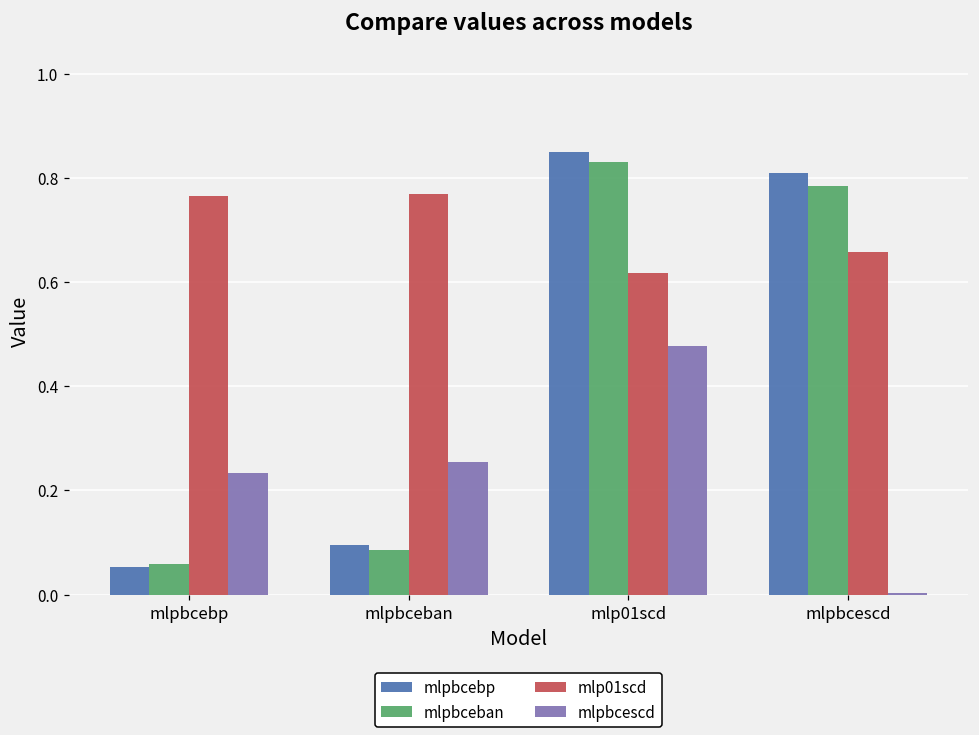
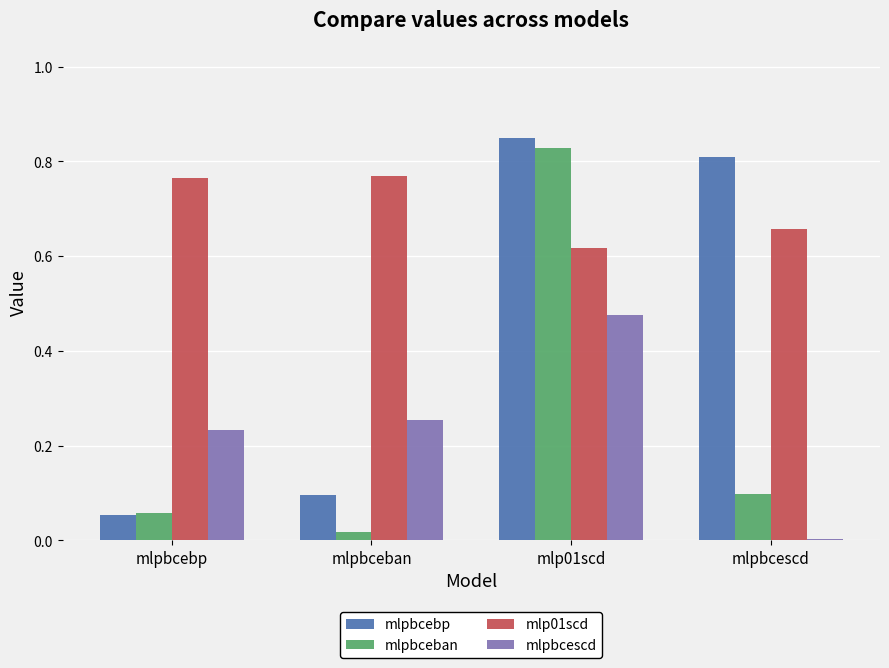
  {
    "mlpbceban": {
      "mlpbcebp": 0.06,
-     "mlpbceban": 0.09,
+     "mlpbceban": 0.02,
      "mlp01scd": 0.83,
-     "mlpbcescd": 0.78
+     "mlpbcescd": 0.10
    },
    "mlp01scd": {
      "mlpbcebp": 0.77,
      "mlpbceban": 0.77,
      "mlp01scd": 0.62,
      "mlpbcescd": 0.66
    }
  }
